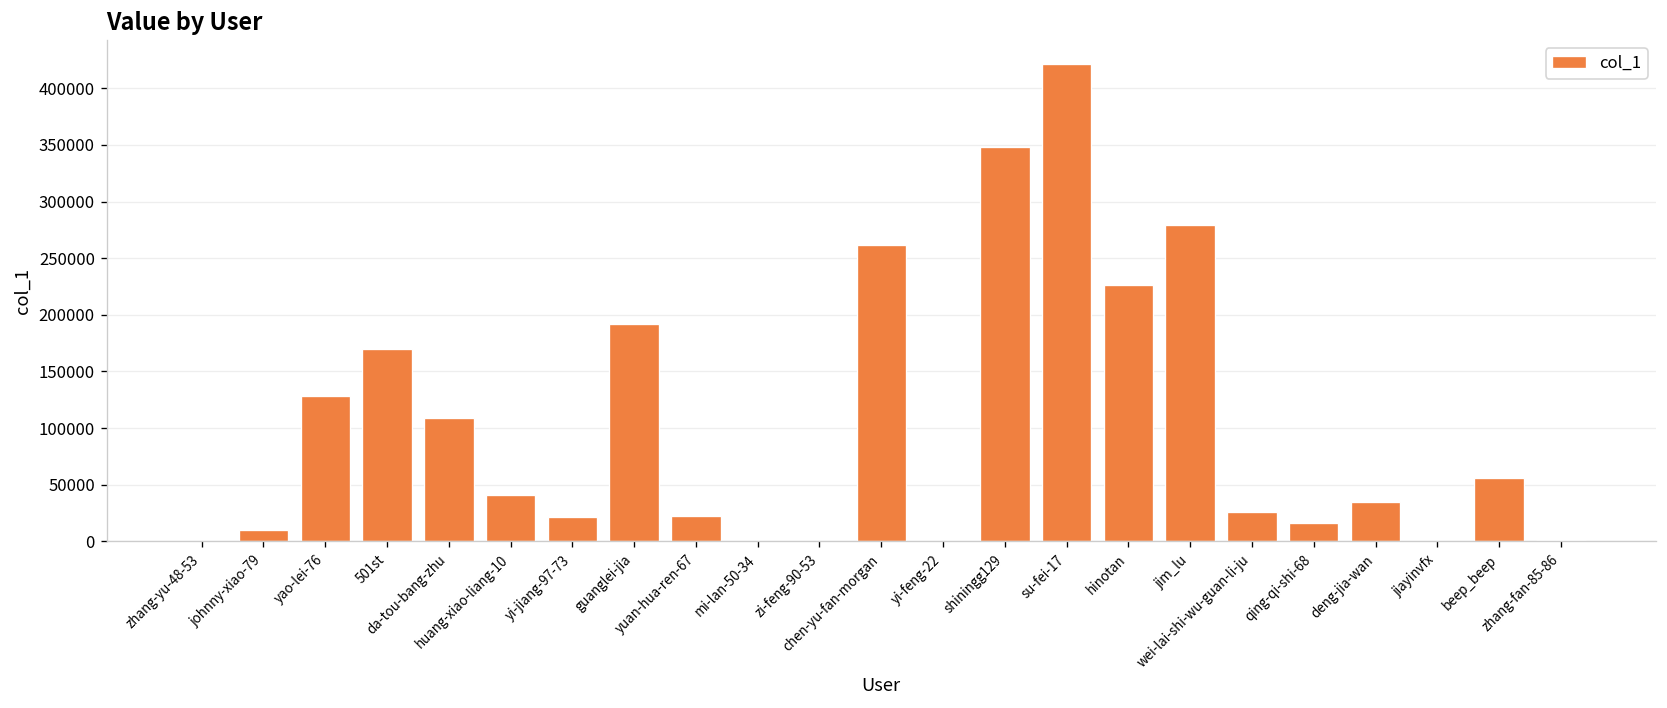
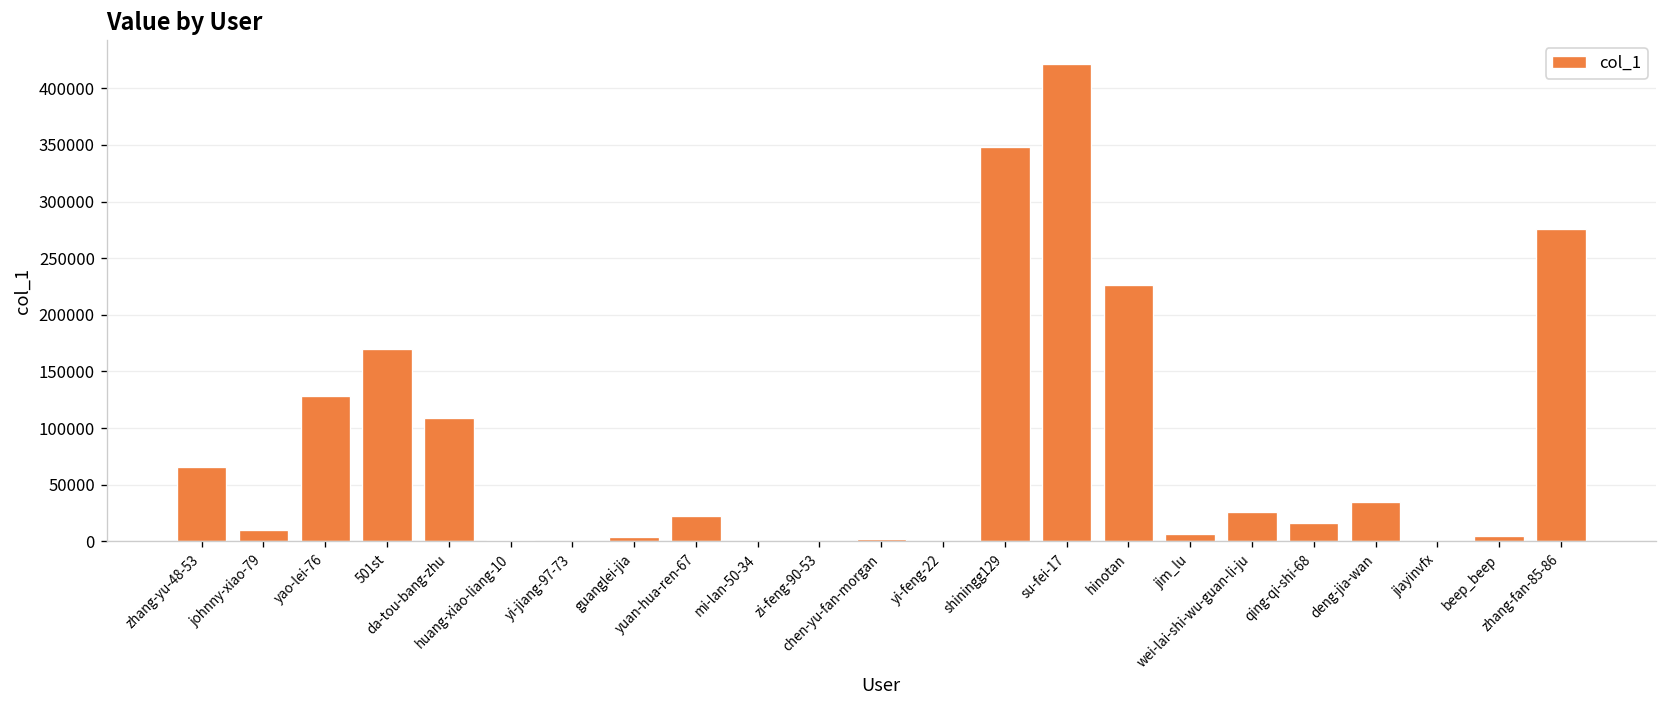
  {
-   "zhang-yu-48-53": 0,
+   "zhang-yu-48-53": 70000,
    "johnny-xiao-79": 10000,
    "yao-lei-76": 130000,
    "501st": 170000,
    "da-tou-bang-zhu": 110000,
-   "huang-xiao-liang-10": 40000,
-   "yi-jiang-97-73": 20000,
-   "guanglei-jia": 190000,
+   "huang-xiao-liang-10": 0,
+   "yi-jiang-97-73": 0,
+   "guanglei-jia": 0,
    "yuan-hua-ren-67": 20000,
-   "chen-yu-fan-morgan": 260000,
+   "chen-yu-fan-morgan": 0,
    "shiningg129": 350000,
    "su-fei-17": 420000,
    "hinotan": 230000,
-   "jim_lu": 280000,
+   "jim_lu": 10000,
    "wei-lai-shi-wu-guan-li-ju": 30000,
    "qing-qi-shi-68": 20000,
    "deng-jia-wan": 30000,
-   "beep_beep": 60000,
-   "zhang-fan-85-86": 0
+   "beep_beep": 0,
+   "zhang-fan-85-86": 280000
  }
